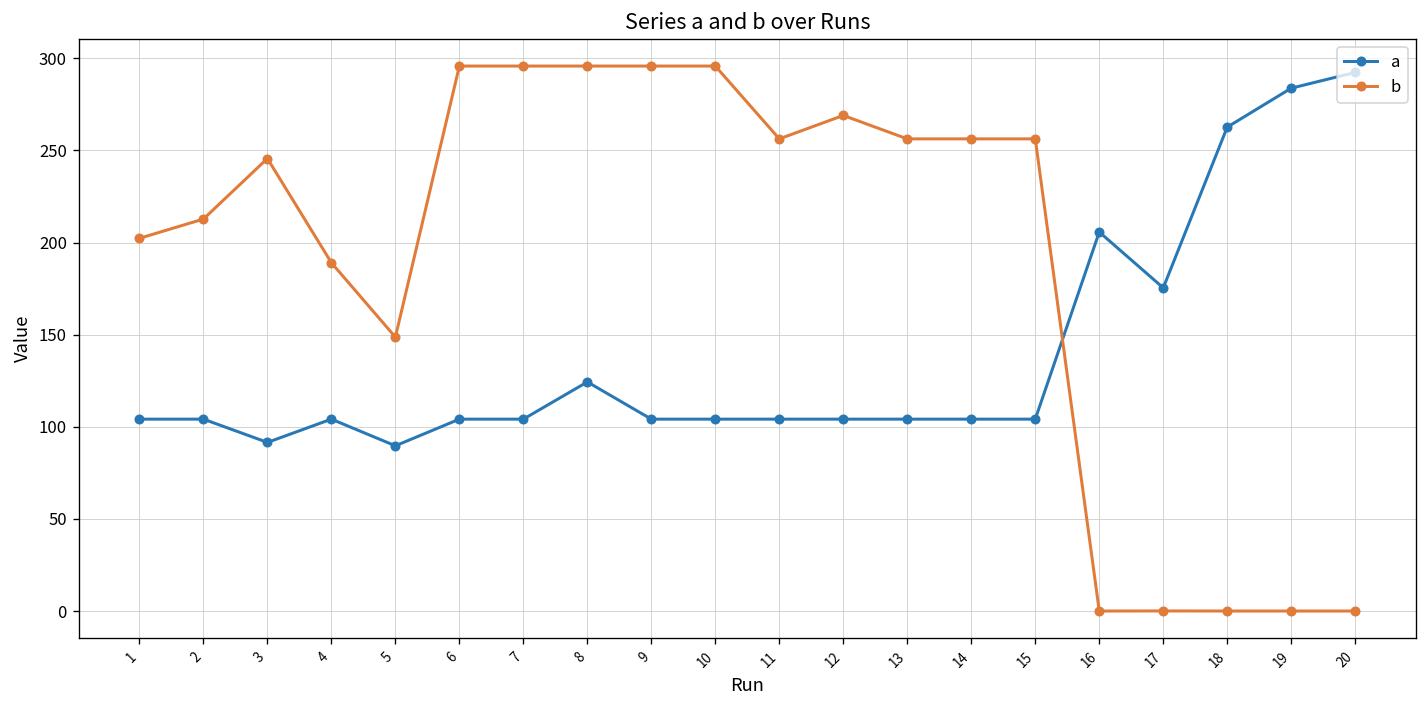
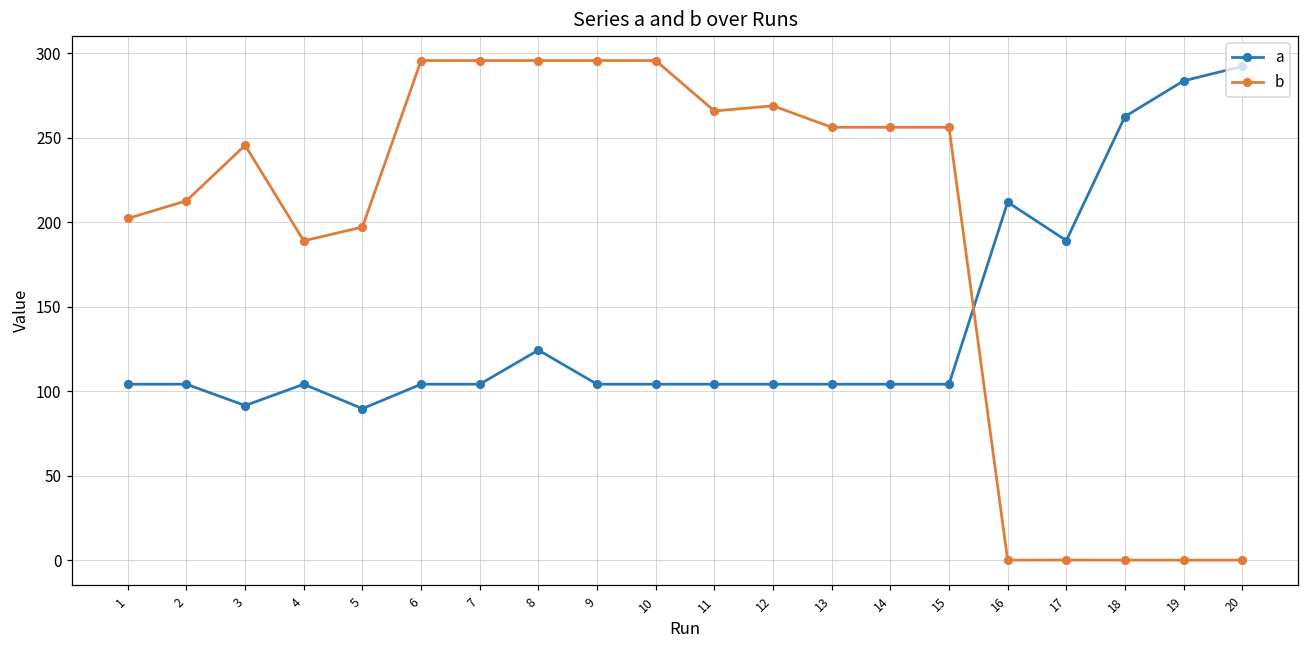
  {
    "a": {
      "1": 104,
      "2": 104,
      "3": 92,
      "4": 104,
      "5": 90,
      "6": 104,
      "7": 104,
      "8": 124,
      "9": 104,
      "10": 104,
      "11": 104,
      "12": 104,
      "13": 104,
      "14": 104,
      "15": 104,
-     "16": 206,
-     "17": 175,
+     "16": 212,
+     "17": 189,
      "18": 263,
      "19": 284
    },
    "b": {
      "1": 202,
      "2": 213,
      "3": 246,
      "4": 189,
-     "5": 149,
+     "5": 197,
      "6": 296,
      "7": 296,
      "8": 296,
      "9": 296,
      "10": 296,
-     "11": 256,
+     "11": 266,
      "12": 269,
      "13": 256,
      "14": 256,
      "15": 256,
      "16": 0,
      "17": 0,
      "18": 0,
      "19": 0,
      "20": 0
    }
  }
